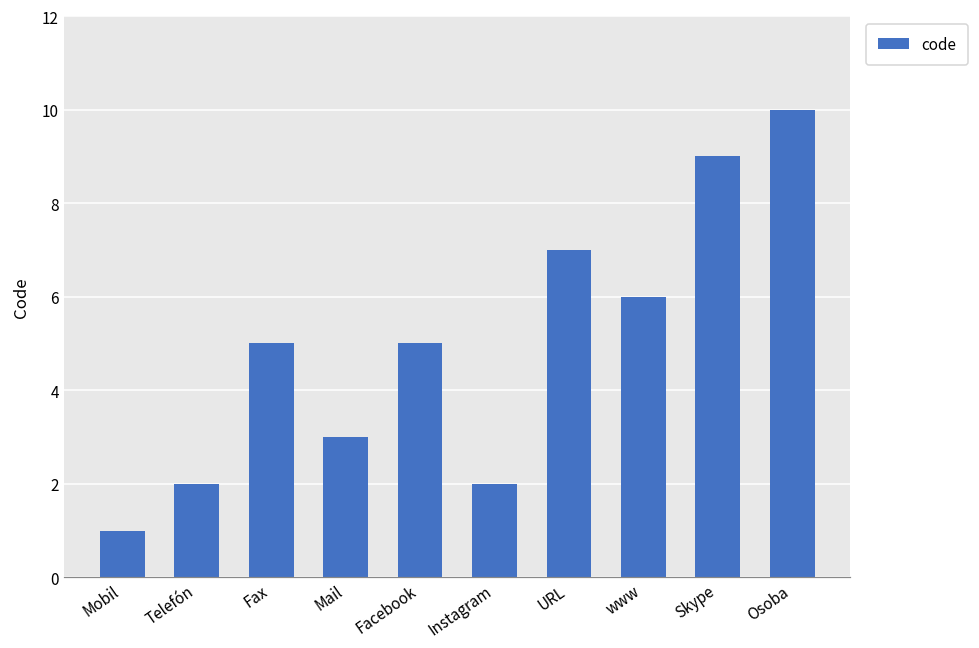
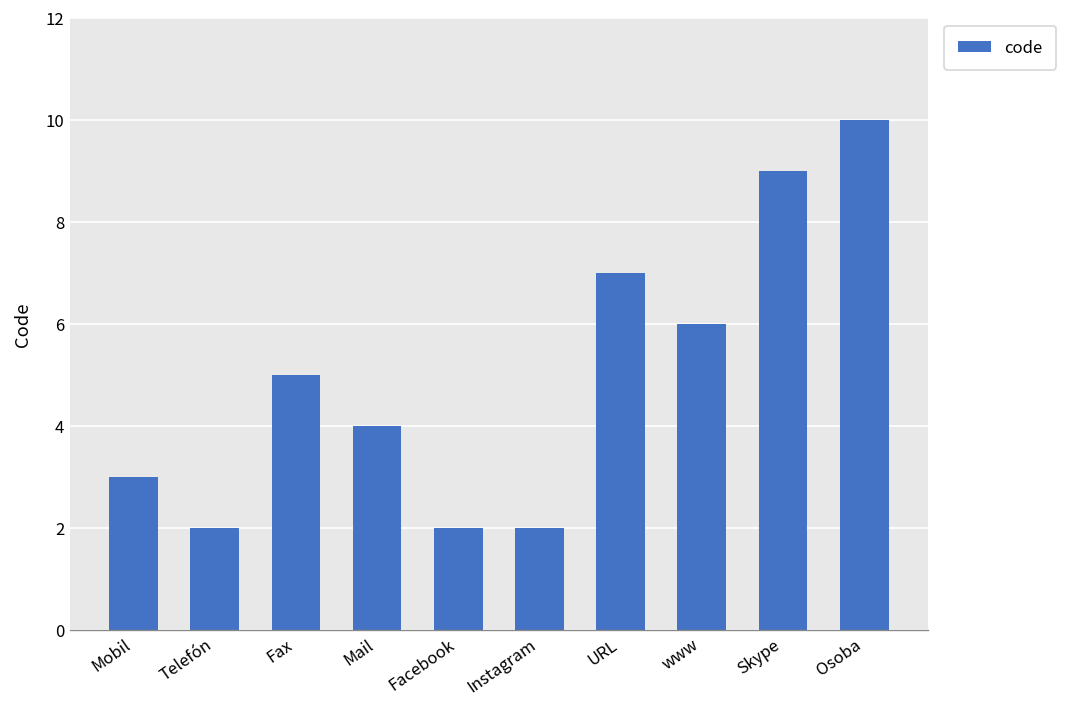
  {
-   "Mobil": 1,
+   "Mobil": 3,
    "Telefón": 2,
    "Fax": 5,
-   "Mail": 3,
-   "Facebook": 5,
+   "Mail": 4,
+   "Facebook": 2,
    "Instagram": 2,
    "URL": 7,
    "www": 6,
    "Skype": 9,
    "Osoba": 10
  }
